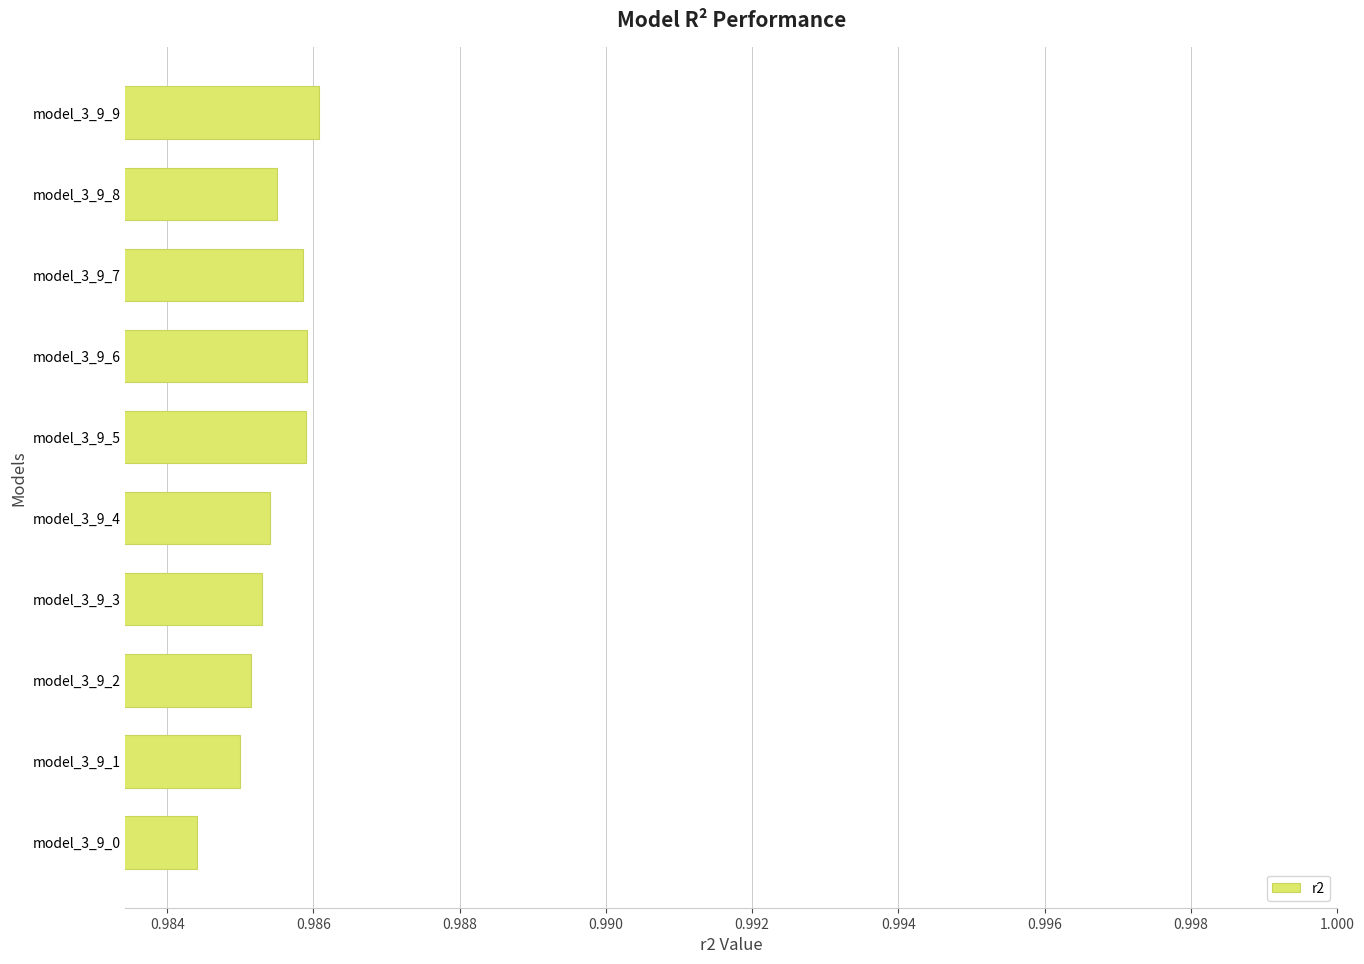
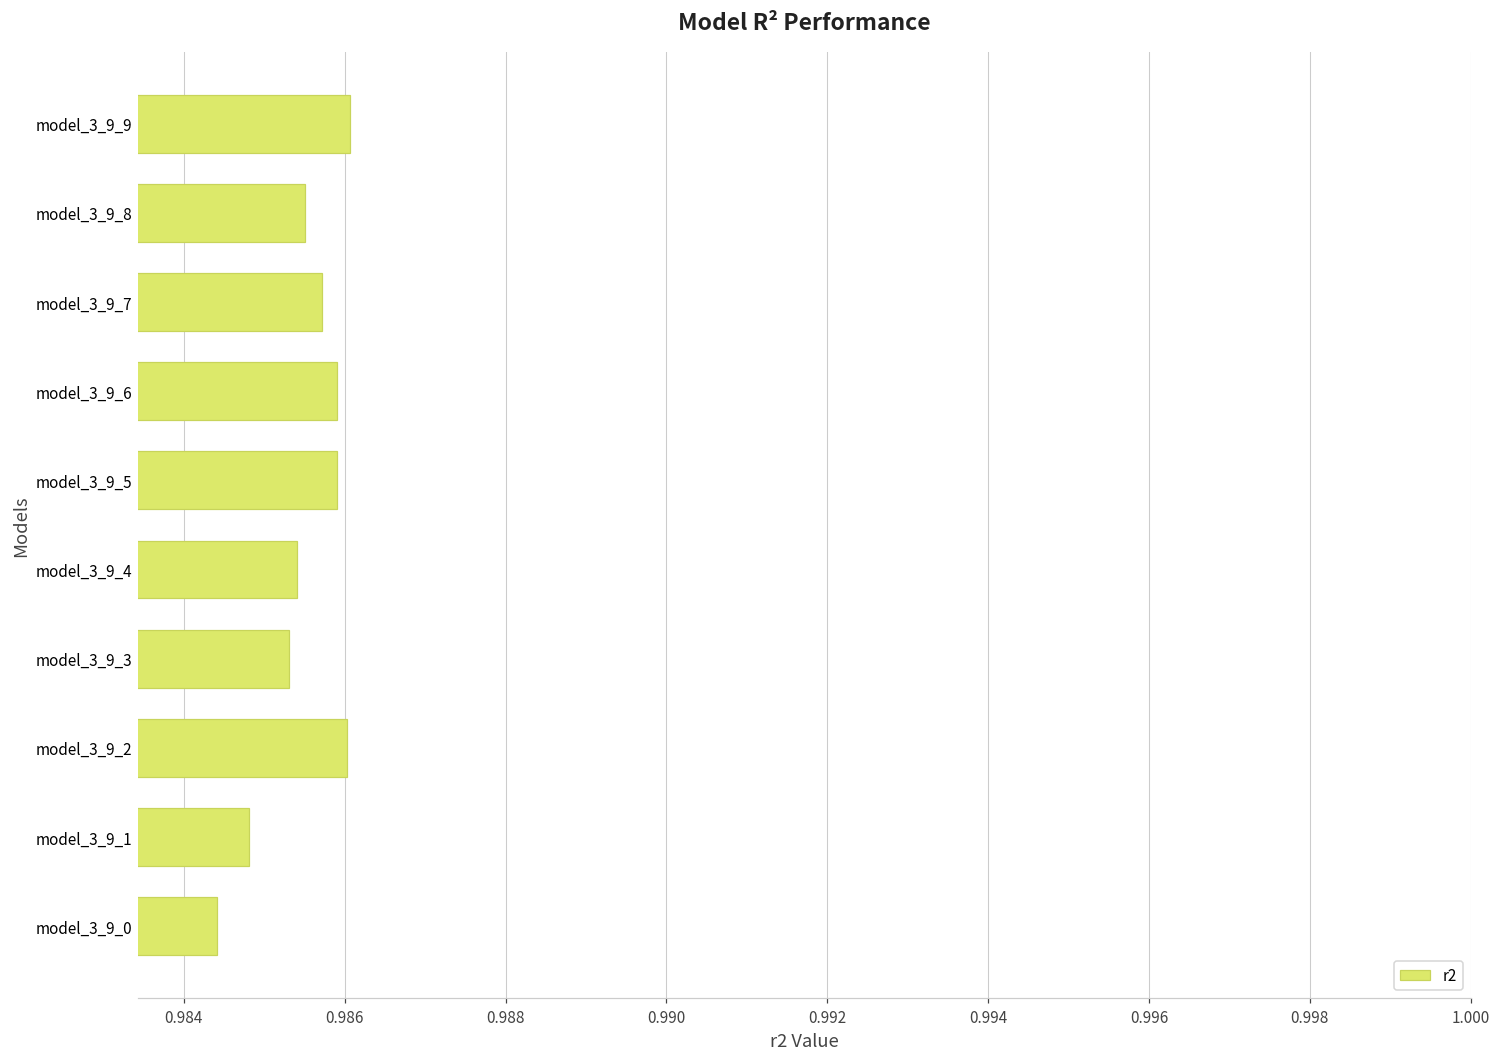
  {
    "model_3_9_9": 0.9861,
    "model_3_9_8": 0.9855,
-   "model_3_9_7": 0.9859,
+   "model_3_9_7": 0.9857,
    "model_3_9_6": 0.9859,
    "model_3_9_5": 0.9859,
    "model_3_9_4": 0.9854,
    "model_3_9_3": 0.9853,
-   "model_3_9_2": 0.9852,
-   "model_3_9_1": 0.9850,
+   "model_3_9_2": 0.9860,
+   "model_3_9_1": 0.9848,
    "model_3_9_0": 0.9844
  }
